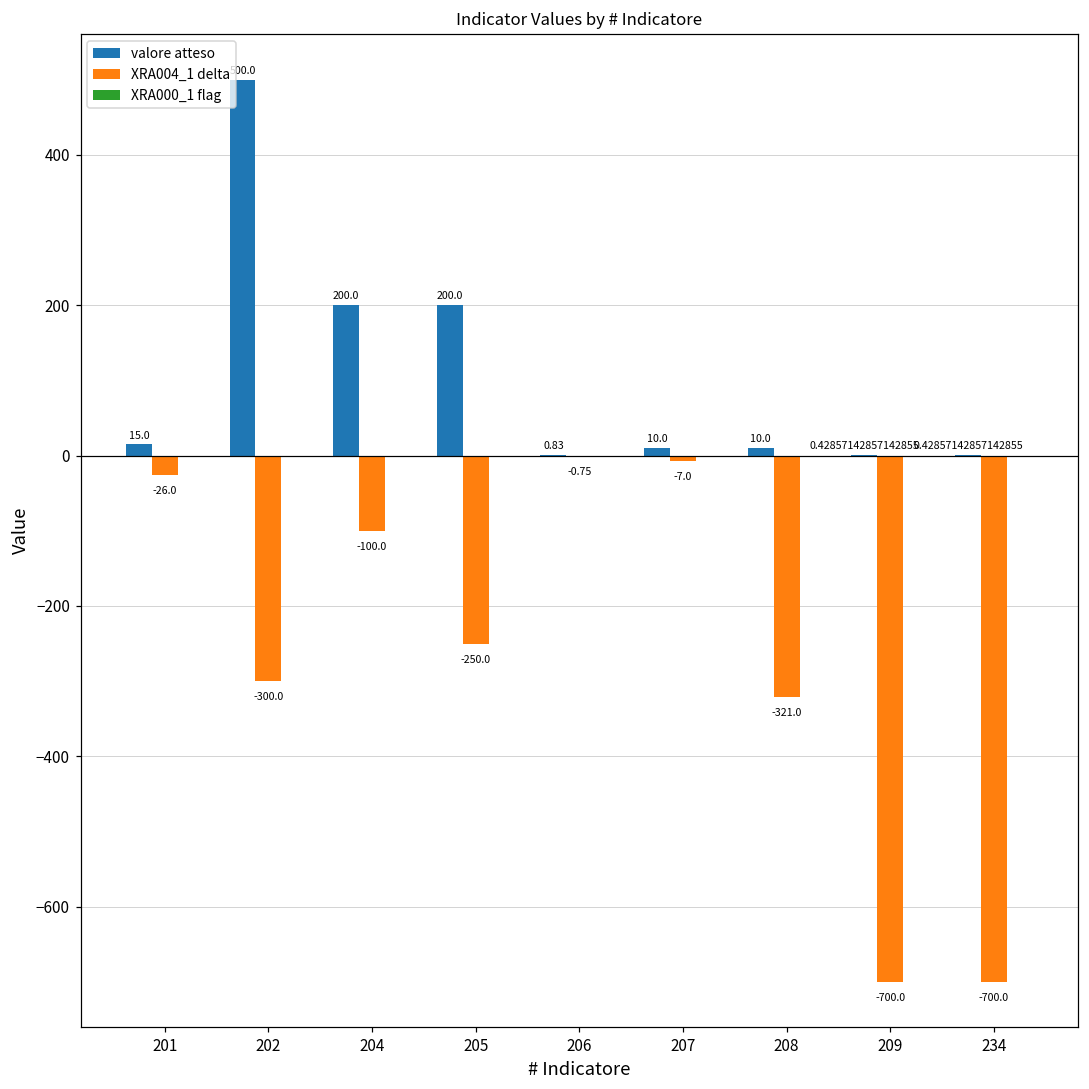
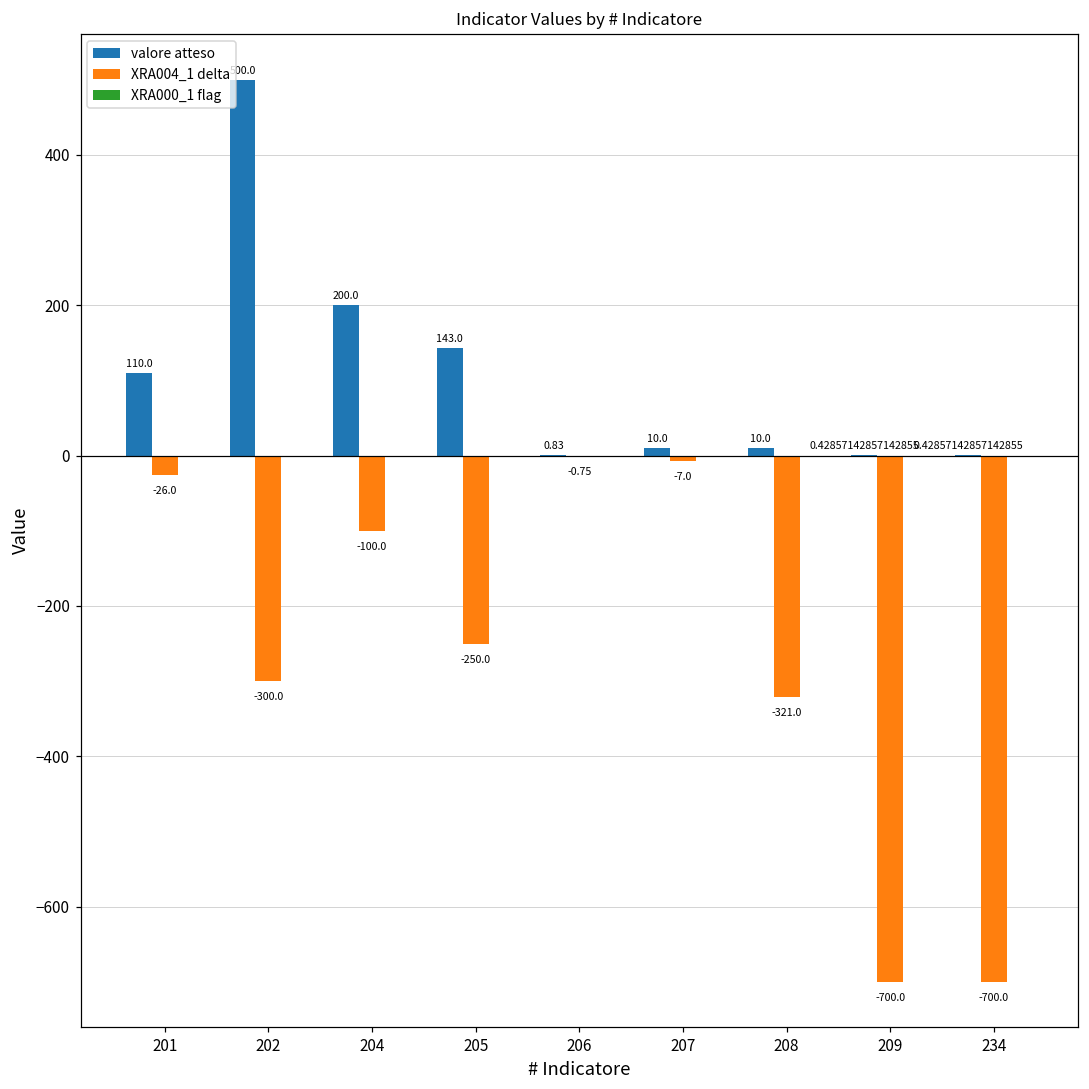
  {
    "valore atteso": {
-     "201": 15.0,
+     "201": 110.0,
      "204": 200.0,
-     "205": 200.0,
+     "205": 143.0,
      "206": 0.83,
      "207": 10.0,
      "208": 10.0,
      "209": 0.42857142857142855,
      "234": 0.42857142857142855
    },
    "XRA004_1 delta": {
      "201": -26.0,
      "202": -300.0,
      "204": -100.0,
      "205": -250.0,
      "206": -0.75,
      "207": -7.0,
      "208": -321.0,
      "209": -700.0,
      "234": -700.0
    },
    "XRA000_1 flag": {
      "201": 0,
      "202": 0,
      "204": 0,
      "205": 0,
      "206": 0,
      "207": 0
    }
  }
